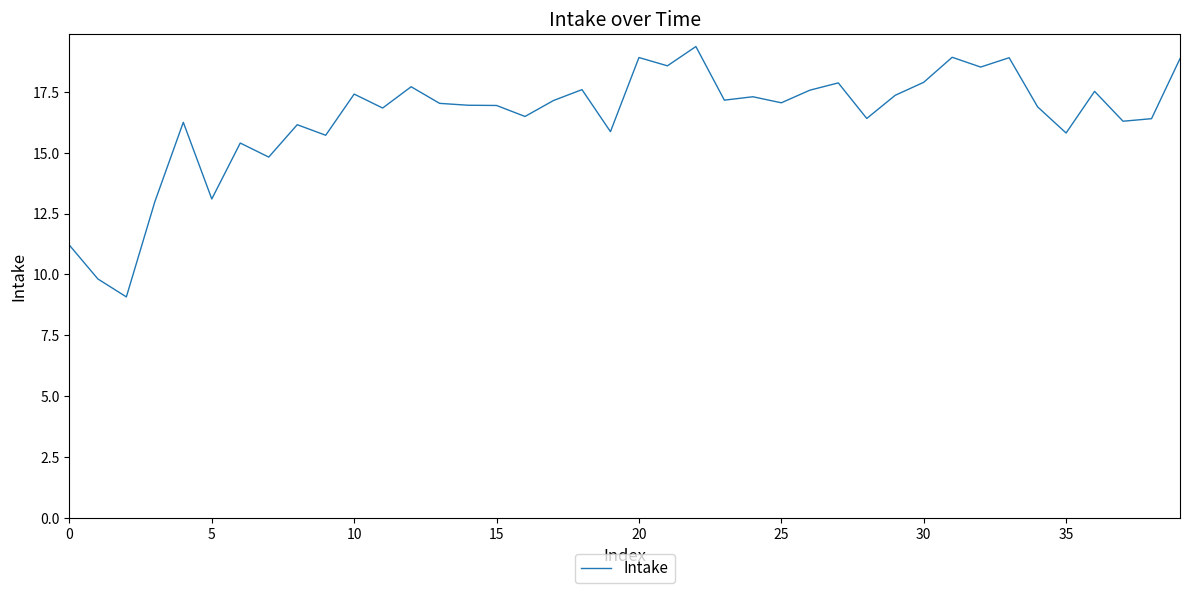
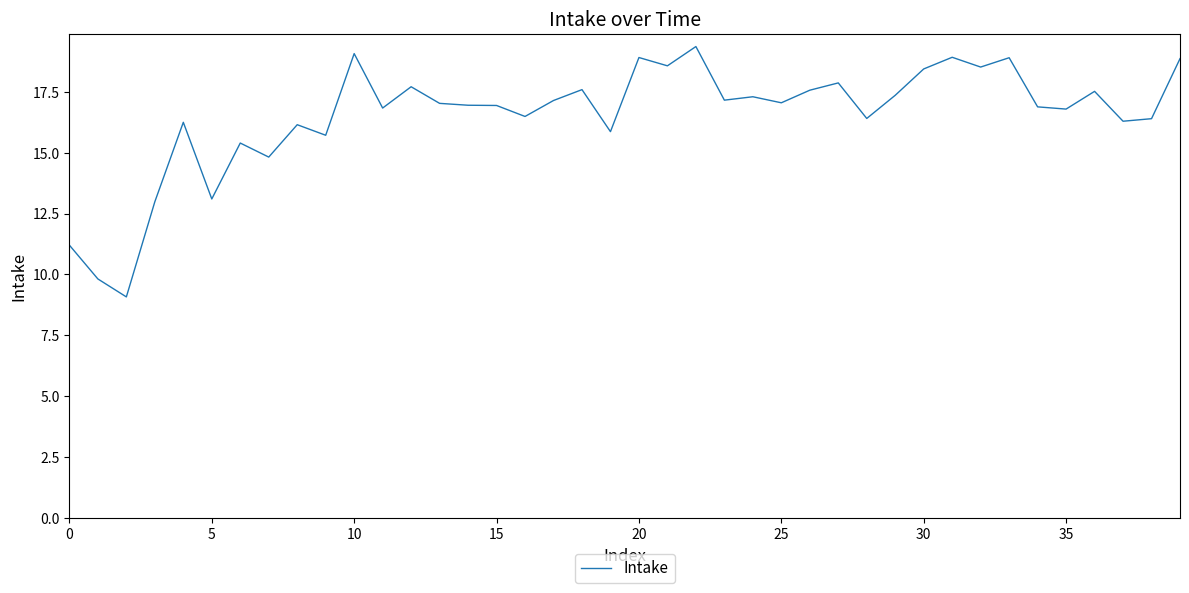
  {
    "0": 11.2,
    "5": 13.1,
-   "10": 17.4,
+   "10": 19.1,
    "15": 16.9,
    "20": 18.9,
    "25": 17.0,
-   "30": 17.9,
-   "35": 15.8
+   "30": 18.4,
+   "35": 16.8
  }
